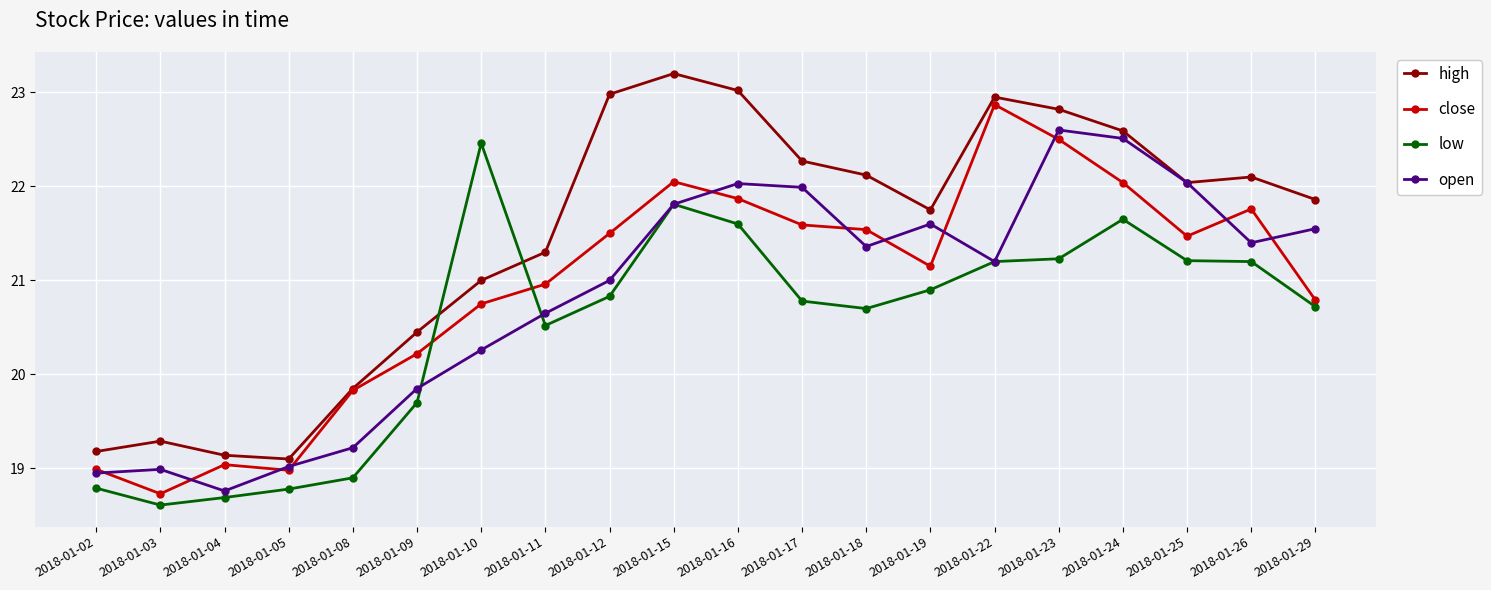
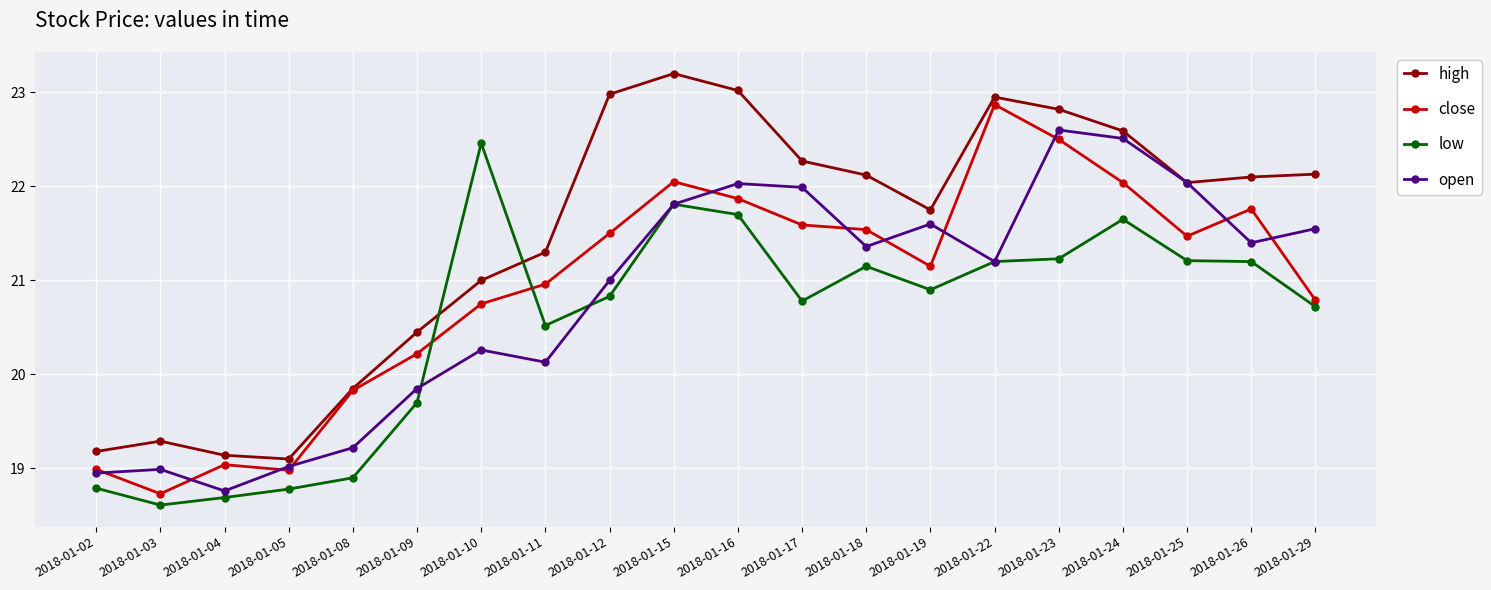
  {
    "high": {
      "2018-01-02": 19.2,
      "2018-01-03": 19.3,
      "2018-01-04": 19.1,
      "2018-01-05": 19.1,
      "2018-01-09": 20.5,
      "2018-01-10": 21.0,
      "2018-01-11": 21.3,
      "2018-01-12": 23.0,
      "2018-01-15": 23.2,
      "2018-01-16": 23.0,
      "2018-01-17": 22.3,
      "2018-01-18": 22.1,
      "2018-01-19": 21.8,
      "2018-01-22": 23.0,
      "2018-01-23": 22.8,
      "2018-01-24": 22.6,
      "2018-01-26": 22.1,
-     "2018-01-29": 21.9
+     "2018-01-29": 22.1
    },
    "close": {
      "2018-01-02": 19.0,
      "2018-01-03": 18.7,
      "2018-01-04": 19.0,
      "2018-01-05": 19.0,
      "2018-01-09": 20.2,
      "2018-01-10": 20.8,
      "2018-01-11": 21.0,
      "2018-01-12": 21.5,
      "2018-01-15": 22.1,
      "2018-01-16": 21.9,
      "2018-01-17": 21.6,
      "2018-01-18": 21.5,
      "2018-01-19": 21.2,
      "2018-01-22": 22.9,
      "2018-01-23": 22.5,
      "2018-01-24": 22.0,
      "2018-01-25": 21.5,
      "2018-01-26": 21.8,
      "2018-01-29": 20.8
    },
    "low": {
      "2018-01-02": 18.8,
      "2018-01-03": 18.6,
      "2018-01-04": 18.7,
      "2018-01-05": 18.8,
      "2018-01-08": 18.9,
      "2018-01-09": 19.7,
      "2018-01-10": 22.5,
      "2018-01-11": 20.5,
      "2018-01-12": 20.8,
-     "2018-01-16": 21.6,
+     "2018-01-16": 21.7,
      "2018-01-17": 20.8,
-     "2018-01-18": 20.7,
+     "2018-01-18": 21.2,
      "2018-01-19": 20.9,
      "2018-01-23": 21.2,
      "2018-01-24": 21.7,
      "2018-01-25": 21.2,
      "2018-01-26": 21.2,
      "2018-01-29": 20.7
    },
    "open": {
      "2018-01-02": 19.0,
      "2018-01-03": 19.0,
      "2018-01-04": 18.8,
      "2018-01-05": 19.0,
      "2018-01-08": 19.2,
      "2018-01-09": 19.9,
      "2018-01-10": 20.3,
-     "2018-01-11": 20.7,
+     "2018-01-11": 20.1,
      "2018-01-12": 21.0,
      "2018-01-16": 22.0,
      "2018-01-17": 22.0,
      "2018-01-18": 21.4,
      "2018-01-19": 21.6,
      "2018-01-23": 22.6,
      "2018-01-24": 22.5,
      "2018-01-26": 21.4,
      "2018-01-29": 21.6
    }
  }
